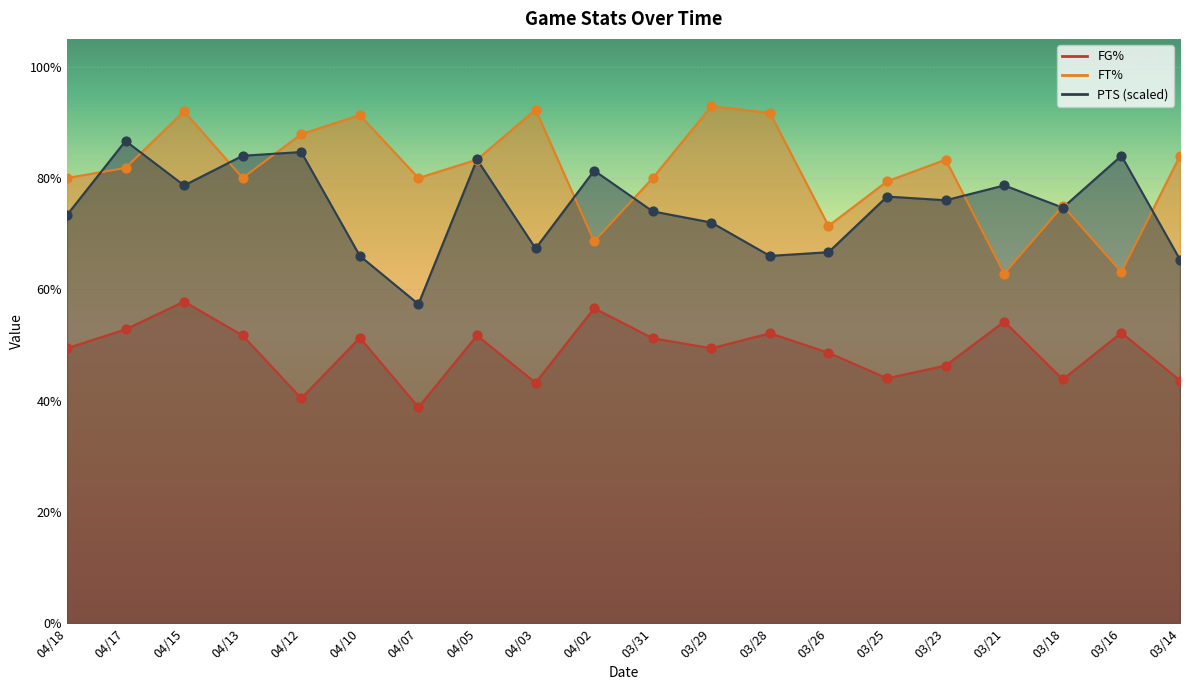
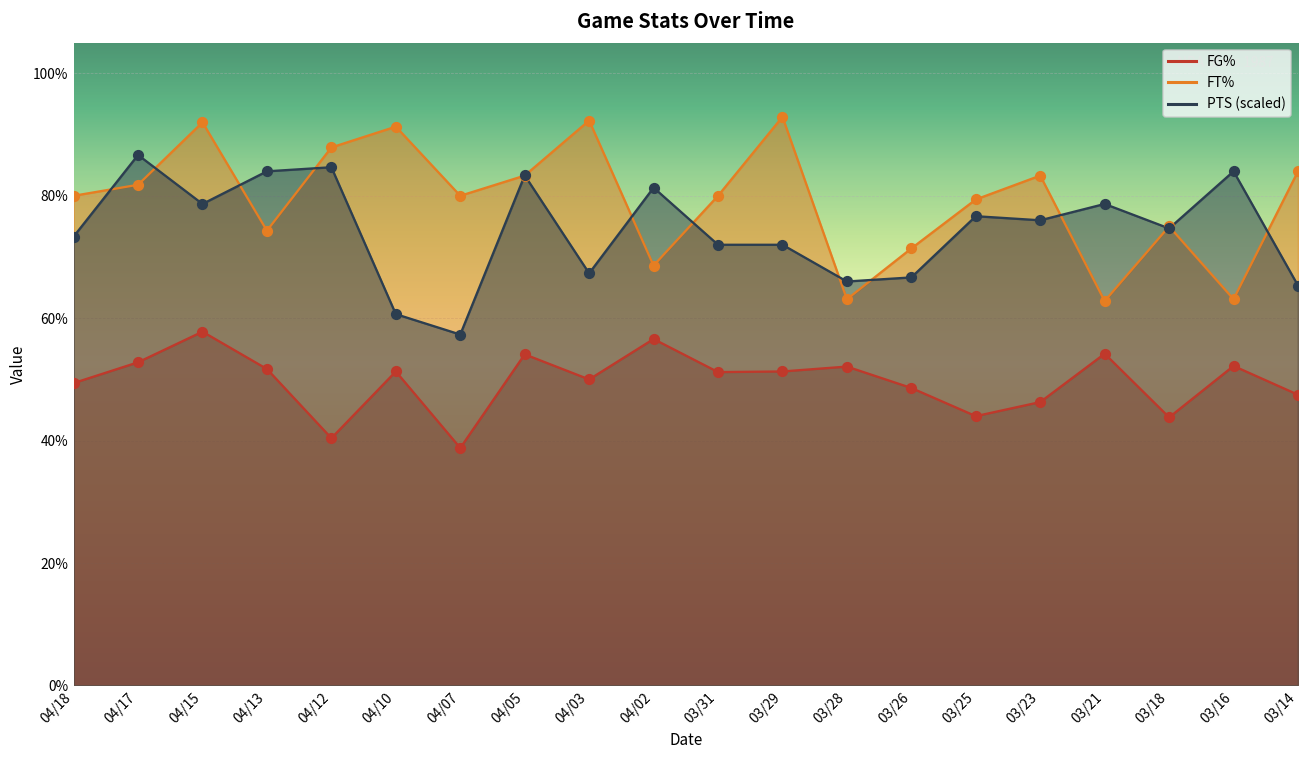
  {
    "FG%": {
      "04/18": "49%",
      "04/17": "53%",
      "04/15": "58%",
      "04/13": "52%",
      "04/12": "40%",
      "04/10": "51%",
      "04/07": "39%",
-     "04/05": "52%",
-     "04/03": "43%",
+     "04/05": "54%",
+     "04/03": "50%",
      "04/02": "57%",
      "03/31": "51%",
-     "03/29": "49%",
+     "03/29": "51%",
      "03/28": "52%",
      "03/26": "49%",
      "03/25": "44%",
      "03/23": "46%",
      "03/21": "54%",
      "03/18": "44%",
      "03/16": "52%",
-     "03/14": "44%"
+     "03/14": "48%"
    },
    "FT%": {
      "04/18": "80%",
      "04/17": "82%",
      "04/15": "92%",
-     "04/13": "80%",
+     "04/13": "74%",
      "04/12": "88%",
      "04/10": "91%",
      "04/07": "80%",
      "04/03": "92%",
      "04/02": "69%",
      "03/31": "80%",
      "03/29": "93%",
-     "03/28": "92%",
+     "03/28": "63%",
      "03/26": "71%",
      "03/25": "79%",
      "03/23": "83%",
      "03/21": "63%",
      "03/16": "63%",
      "03/14": "84%"
    },
    "PTS (scaled)": {
      "04/18": "73%",
      "04/17": "87%",
      "04/15": "79%",
      "04/13": "84%",
      "04/12": "85%",
-     "04/10": "66%",
+     "04/10": "61%",
      "04/07": "57%",
      "04/03": "67%",
      "04/02": "81%",
-     "03/31": "74%",
+     "03/31": "72%",
      "03/29": "72%",
      "03/28": "66%",
      "03/26": "67%",
      "03/25": "77%",
      "03/23": "76%",
      "03/21": "79%",
      "03/16": "84%",
      "03/14": "65%"
    }
  }
